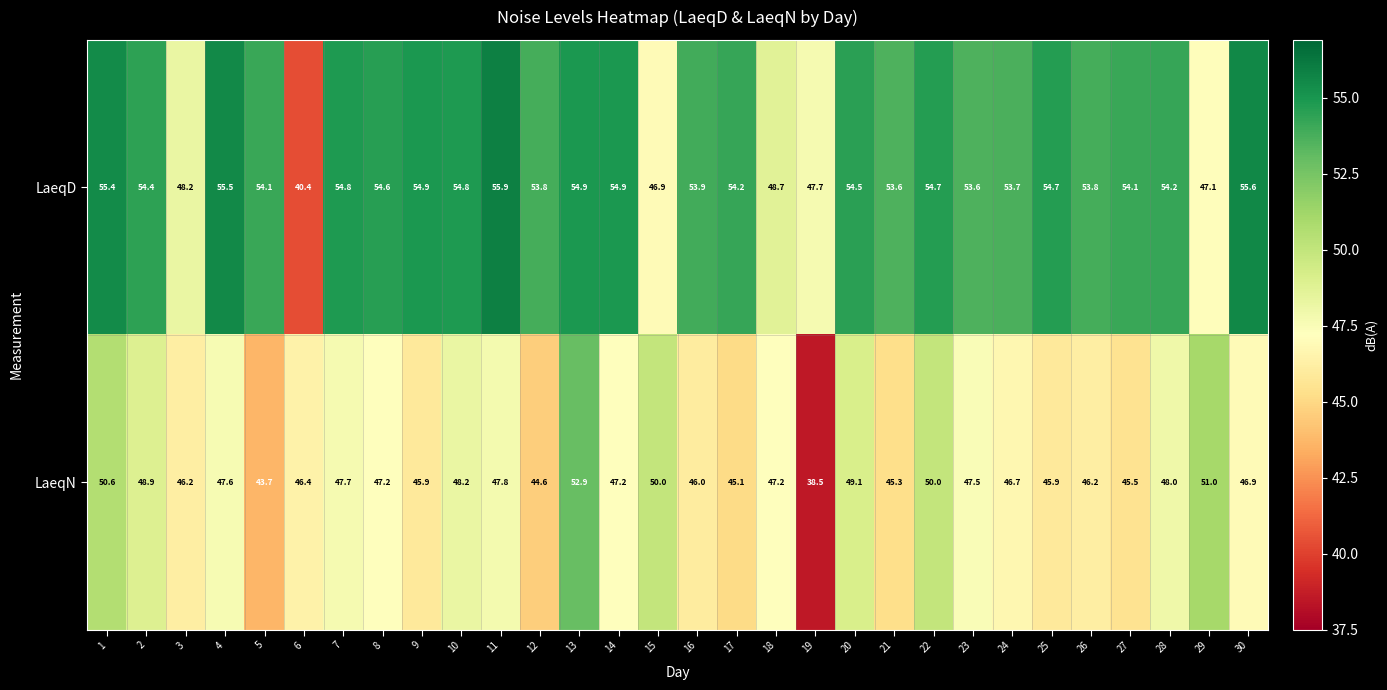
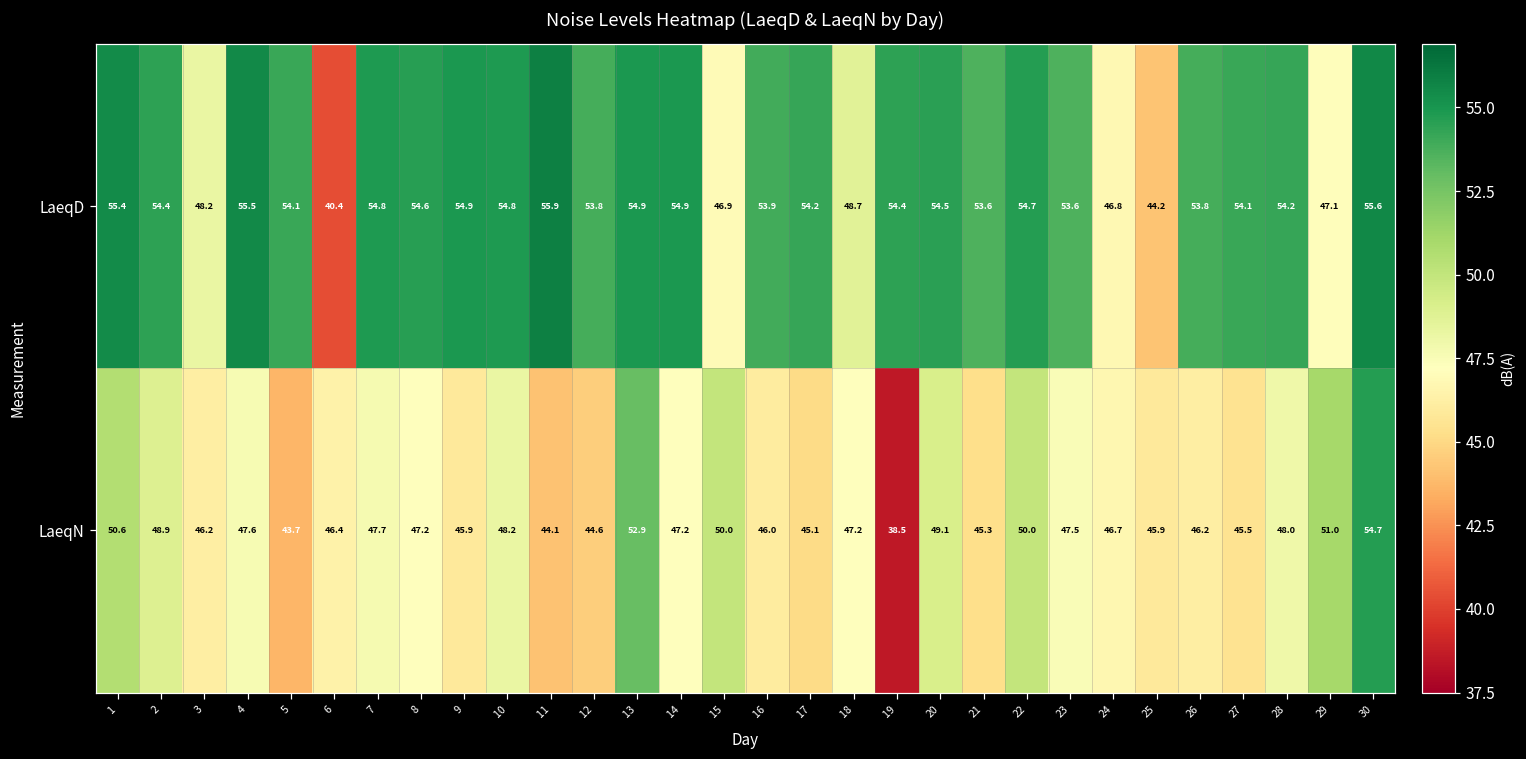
  {
    "LaeqD": {
      "1": 55.4,
      "2": 54.4,
      "3": 48.2,
      "4": 55.5,
      "5": 54.1,
      "6": 40.4,
      "7": 54.8,
      "8": 54.6,
      "9": 54.9,
      "10": 54.8,
      "11": 55.9,
      "12": 53.8,
      "13": 54.9,
      "14": 54.9,
      "15": 46.9,
      "16": 53.9,
      "17": 54.2,
      "18": 48.7,
-     "19": 47.7,
+     "19": 54.4,
      "20": 54.5,
      "21": 53.6,
      "22": 54.7,
      "23": 53.6,
-     "24": 53.7,
-     "25": 54.7,
+     "24": 46.8,
+     "25": 44.2,
      "26": 53.8,
      "27": 54.1,
      "28": 54.2,
      "29": 47.1,
      "30": 55.6
    },
    "LaeqN": {
      "1": 50.6,
      "2": 48.9,
      "3": 46.2,
      "4": 47.6,
      "5": 43.7,
      "6": 46.4,
      "7": 47.7,
      "8": 47.2,
      "9": 45.9,
      "10": 48.2,
-     "11": 47.8,
+     "11": 44.1,
      "12": 44.6,
      "13": 52.9,
      "14": 47.2,
      "15": 50.0,
      "16": 46.0,
      "17": 45.1,
      "18": 47.2,
      "19": 38.5,
      "20": 49.1,
      "21": 45.3,
      "22": 50.0,
      "23": 47.5,
      "24": 46.7,
      "25": 45.9,
      "26": 46.2,
      "27": 45.5,
      "28": 48.0,
      "29": 51.0,
-     "30": 46.9
+     "30": 54.7
    }
  }
